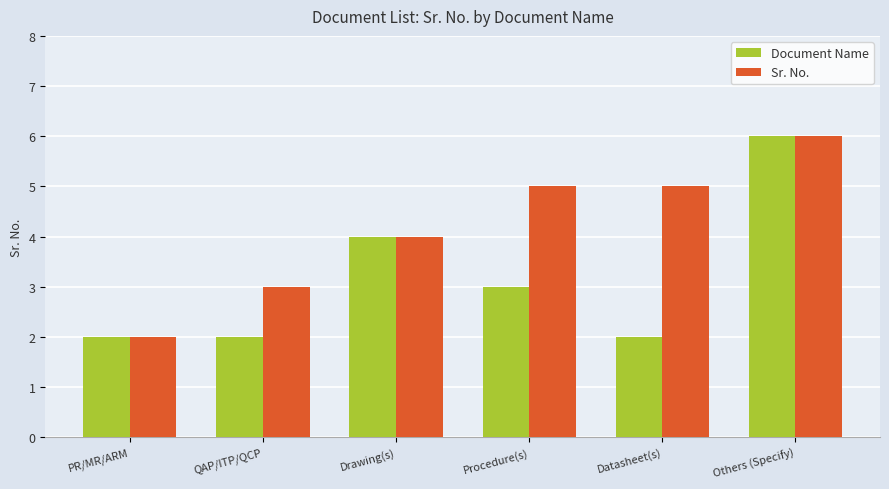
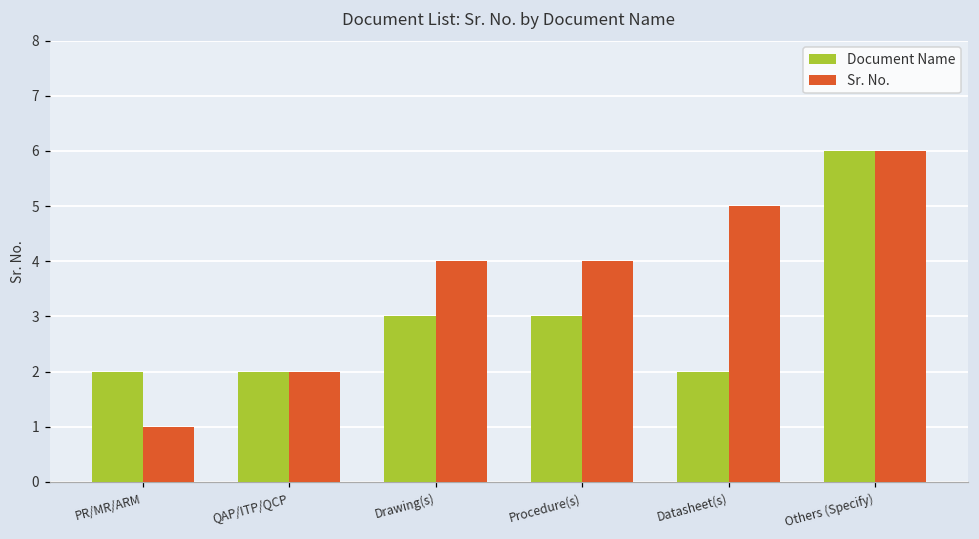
  {
    "Document Name": {
      "PR/MR/ARM": 2,
      "QAP/ITP/QCP": 2,
-     "Drawing(s)": 4,
+     "Drawing(s)": 3,
      "Procedure(s)": 3,
      "Datasheet(s)": 2,
      "Others (Specify)": 6
    },
    "Sr. No.": {
-     "PR/MR/ARM": 2,
-     "QAP/ITP/QCP": 3,
+     "PR/MR/ARM": 1,
+     "QAP/ITP/QCP": 2,
      "Drawing(s)": 4,
-     "Procedure(s)": 5,
+     "Procedure(s)": 4,
      "Datasheet(s)": 5,
      "Others (Specify)": 6
    }
  }
